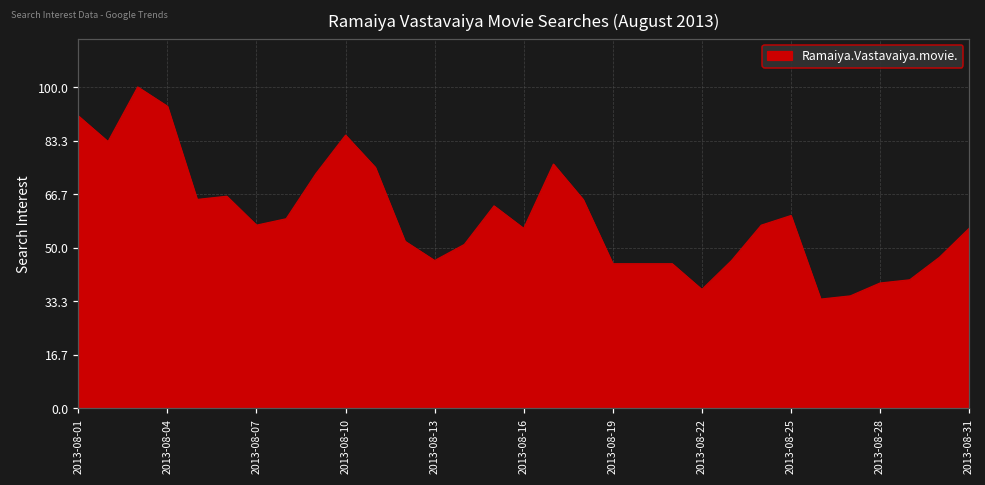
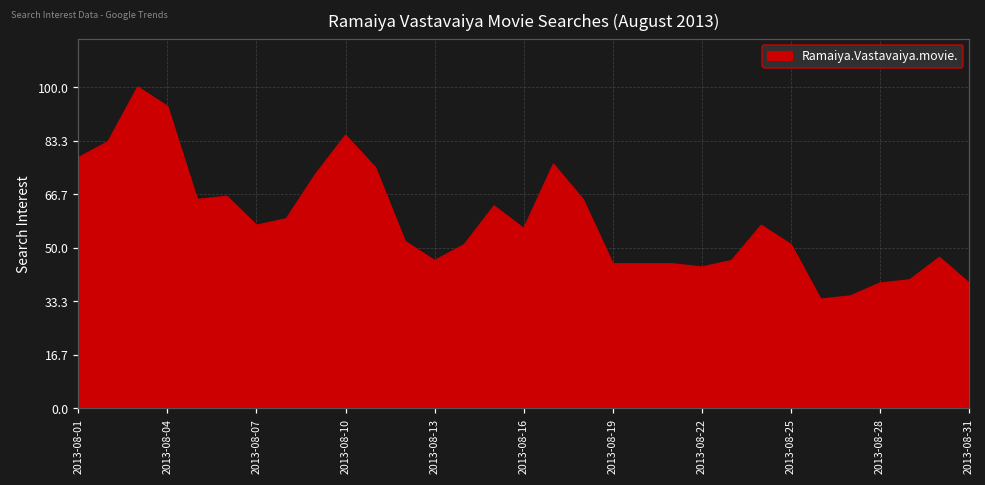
  {
-   "2013-08-01": 91,
+   "2013-08-01": 78,
    "2013-08-04": 94,
    "2013-08-07": 57,
    "2013-08-10": 85,
    "2013-08-13": 46,
    "2013-08-16": 56,
    "2013-08-19": 45,
-   "2013-08-22": 37,
-   "2013-08-25": 60,
+   "2013-08-22": 44,
+   "2013-08-25": 51,
    "2013-08-28": 39,
-   "2013-08-31": 56
+   "2013-08-31": 39
  }
